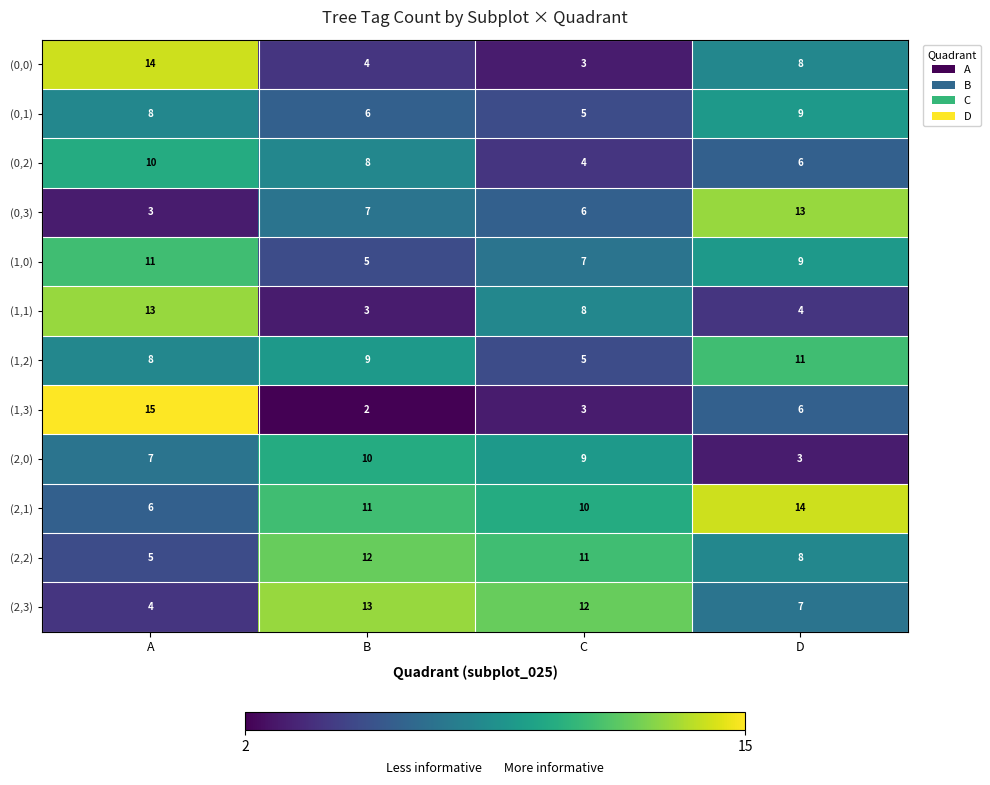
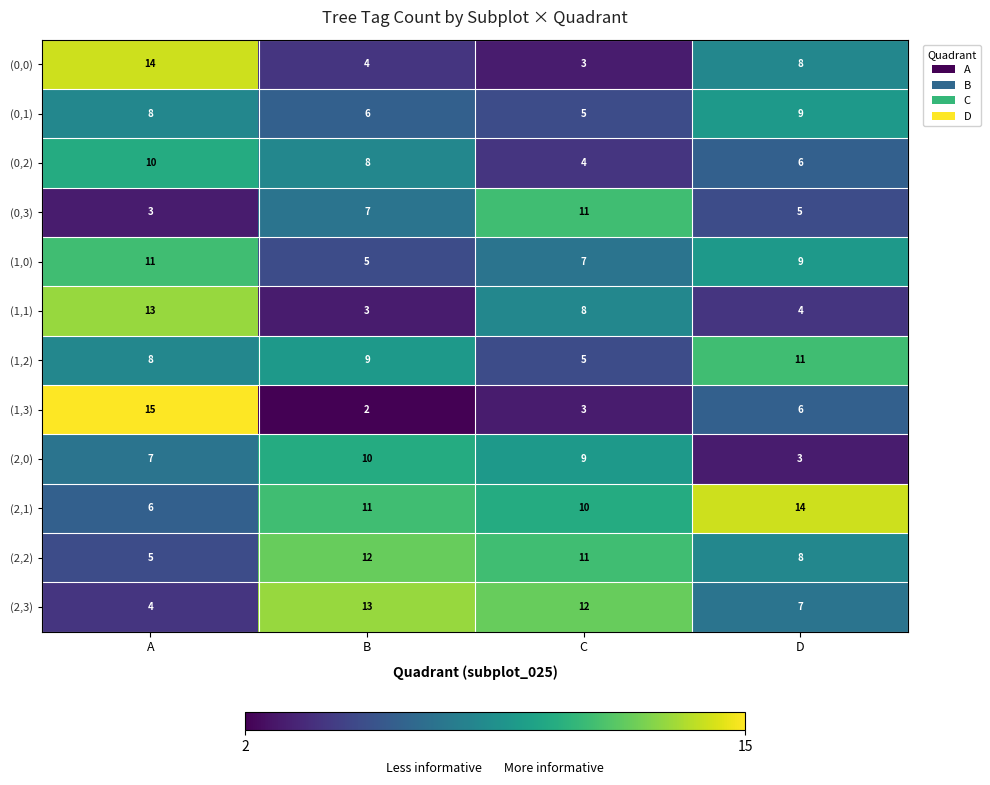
  {
    "(0,0)": {
      "A": 14,
      "B": 4,
      "C": 3,
      "D": 8
    },
    "(0,1)": {
      "A": 8,
      "B": 6,
      "C": 5,
      "D": 9
    },
    "(0,2)": {
      "A": 10,
      "B": 8,
      "C": 4,
      "D": 6
    },
    "(0,3)": {
      "A": 3,
      "B": 7,
-     "C": 6,
-     "D": 13
+     "C": 11,
+     "D": 5
    },
    "(1,0)": {
      "A": 11,
      "B": 5,
      "C": 7,
      "D": 9
    },
    "(1,1)": {
      "A": 13,
      "B": 3,
      "C": 8,
      "D": 4
    },
    "(1,2)": {
      "A": 8,
      "B": 9,
      "C": 5,
      "D": 11
    },
    "(1,3)": {
      "A": 15,
      "B": 2,
      "C": 3,
      "D": 6
    },
    "(2,0)": {
      "A": 7,
      "B": 10,
      "C": 9,
      "D": 3
    },
    "(2,1)": {
      "A": 6,
      "B": 11,
      "C": 10,
      "D": 14
    },
    "(2,2)": {
      "A": 5,
      "B": 12,
      "C": 11,
      "D": 8
    },
    "(2,3)": {
      "A": 4,
      "B": 13,
      "C": 12,
      "D": 7
    }
  }
